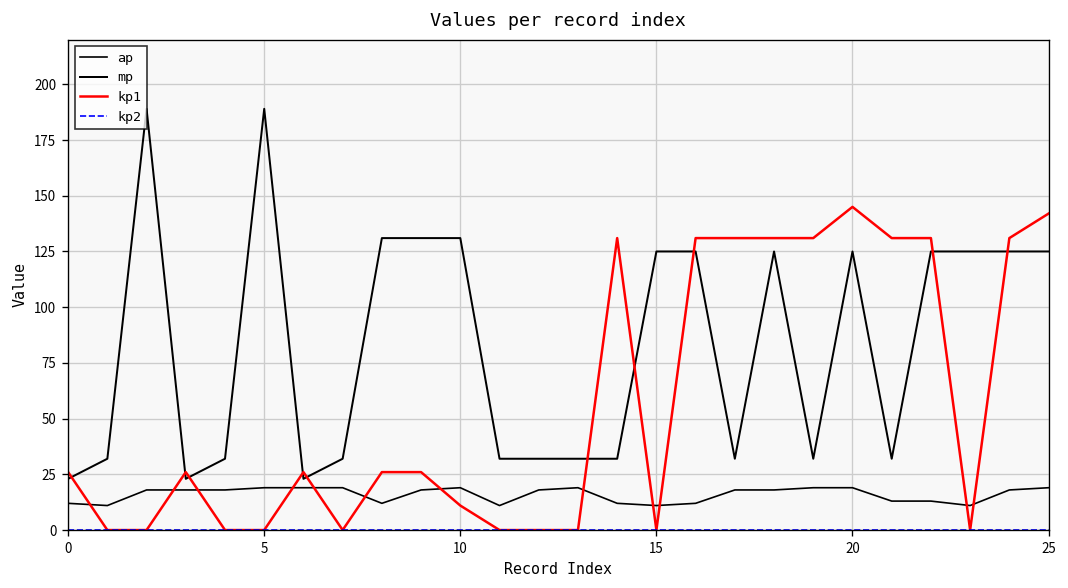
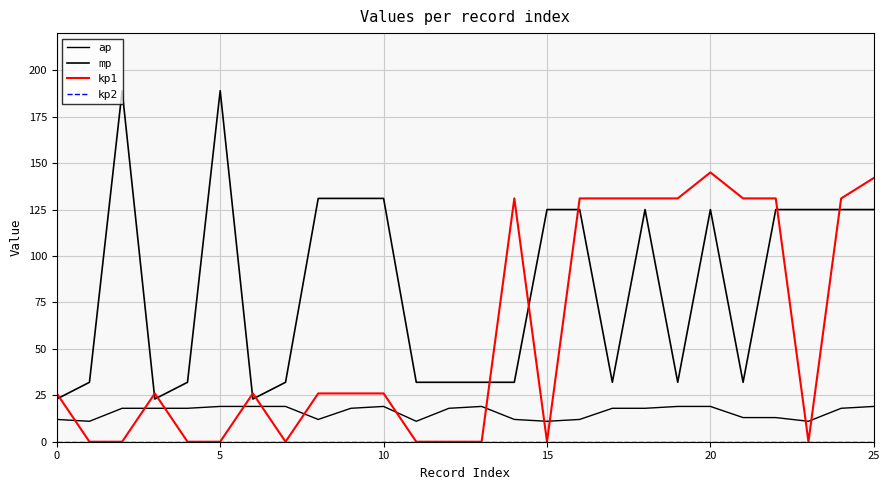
  {
    "kp1": {
      "0": 26,
-     "10": 11,
+     "10": 26,
      "20": 145,
      "25": 142
    },
    "kp2": {
      "0": 0,
      "10": 0,
      "20": 0,
      "25": 0
    }
  }
